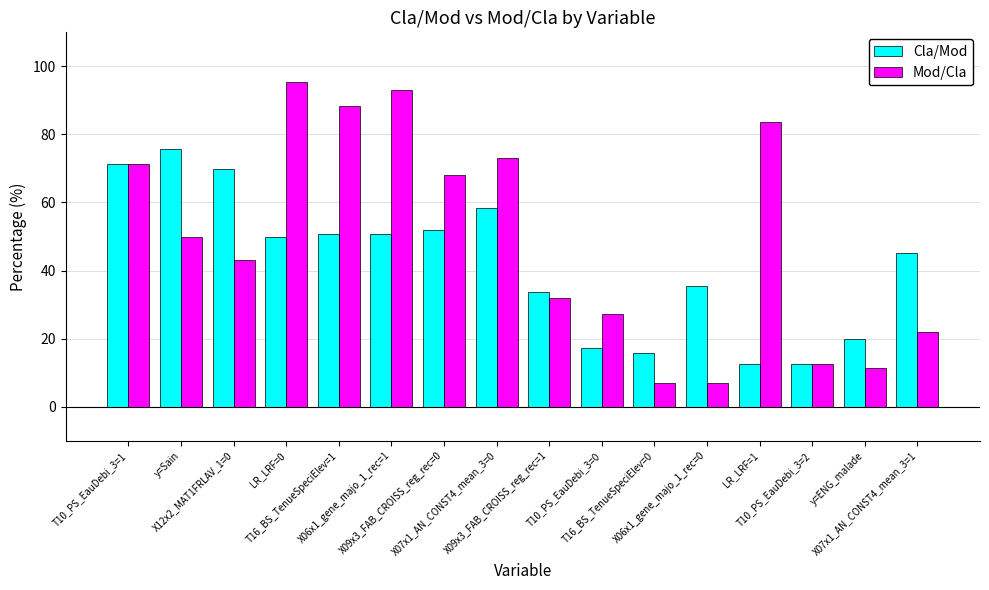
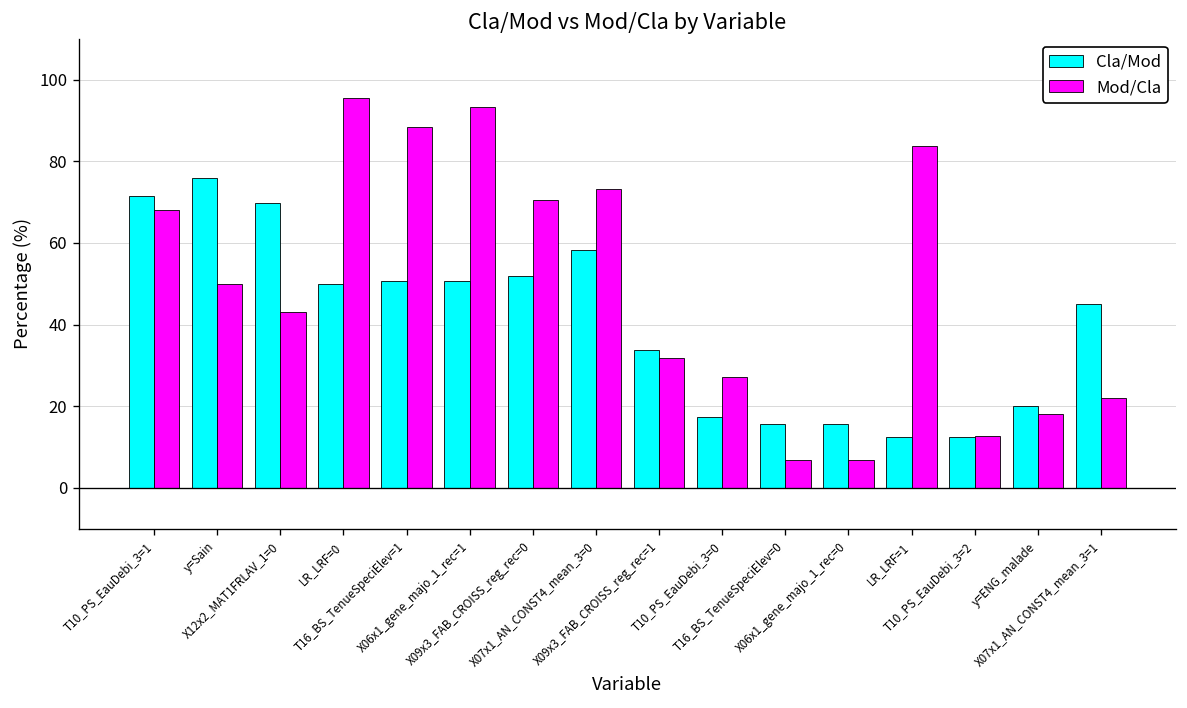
  {
    "Cla/Mod": {
      "T10_PS_EauDebi_3=1": 71,
      "y=Sain": 76,
      "X12x2_MAT1FRLAV_1=0": 70,
      "LR_LRF=0": 50,
      "T16_BS_TenueSpeciElev=1": 51,
      "X06x1_gene_majo_1_rec=1": 51,
      "X09x3_FAB_CROISS_reg_rec=0": 52,
      "X07x1_AN_CONST4_mean_3=0": 58,
      "X09x3_FAB_CROISS_reg_rec=1": 34,
      "T10_PS_EauDebi_3=0": 17,
      "T16_BS_TenueSpeciElev=0": 16,
-     "X06x1_gene_majo_1_rec=0": 35,
+     "X06x1_gene_majo_1_rec=0": 16,
      "LR_LRF=1": 13,
      "T10_PS_EauDebi_3=2": 13,
      "y=ENG_malade": 20,
      "X07x1_AN_CONST4_mean_3=1": 45
    },
    "Mod/Cla": {
-     "T10_PS_EauDebi_3=1": 71,
+     "T10_PS_EauDebi_3=1": 68,
      "y=Sain": 50,
      "X12x2_MAT1FRLAV_1=0": 43,
      "LR_LRF=0": 95,
      "T16_BS_TenueSpeciElev=1": 88,
      "X06x1_gene_majo_1_rec=1": 93,
-     "X09x3_FAB_CROISS_reg_rec=0": 68,
+     "X09x3_FAB_CROISS_reg_rec=0": 71,
      "X07x1_AN_CONST4_mean_3=0": 73,
      "X09x3_FAB_CROISS_reg_rec=1": 32,
      "T10_PS_EauDebi_3=0": 27,
      "T16_BS_TenueSpeciElev=0": 7,
      "X06x1_gene_majo_1_rec=0": 7,
      "LR_LRF=1": 84,
      "T10_PS_EauDebi_3=2": 13,
-     "y=ENG_malade": 11,
+     "y=ENG_malade": 18,
      "X07x1_AN_CONST4_mean_3=1": 22
    }
  }
